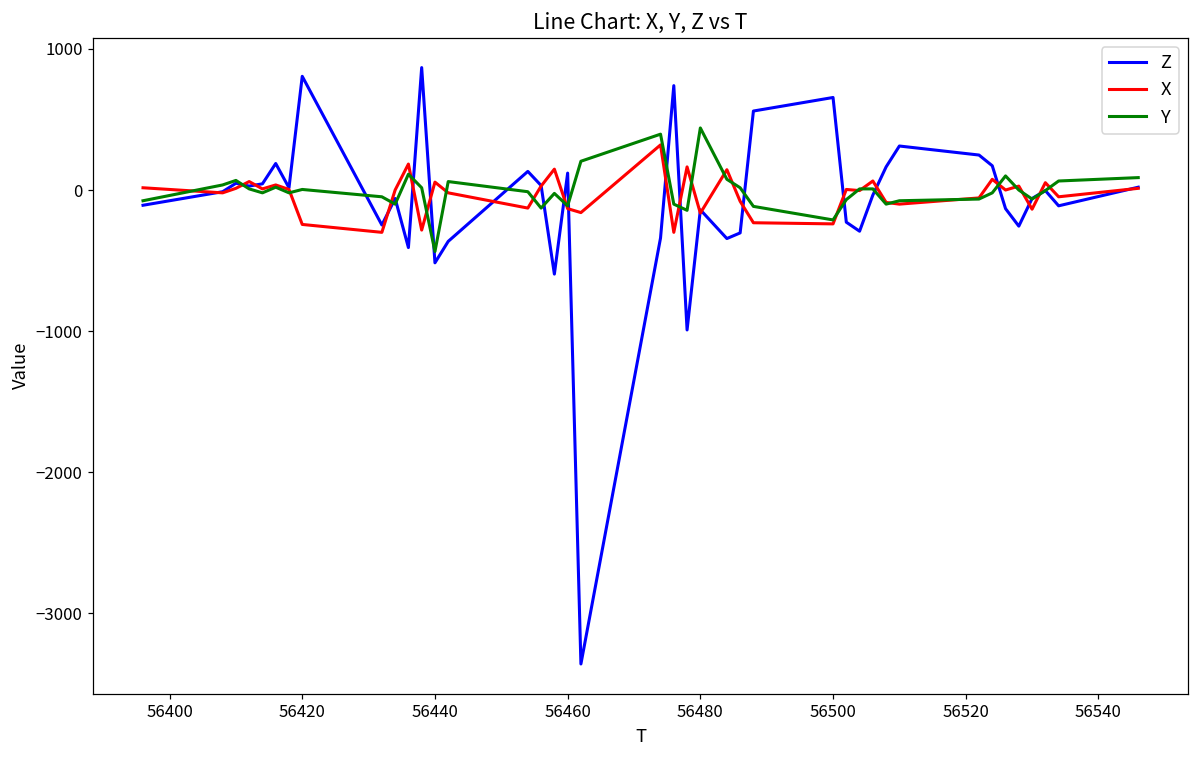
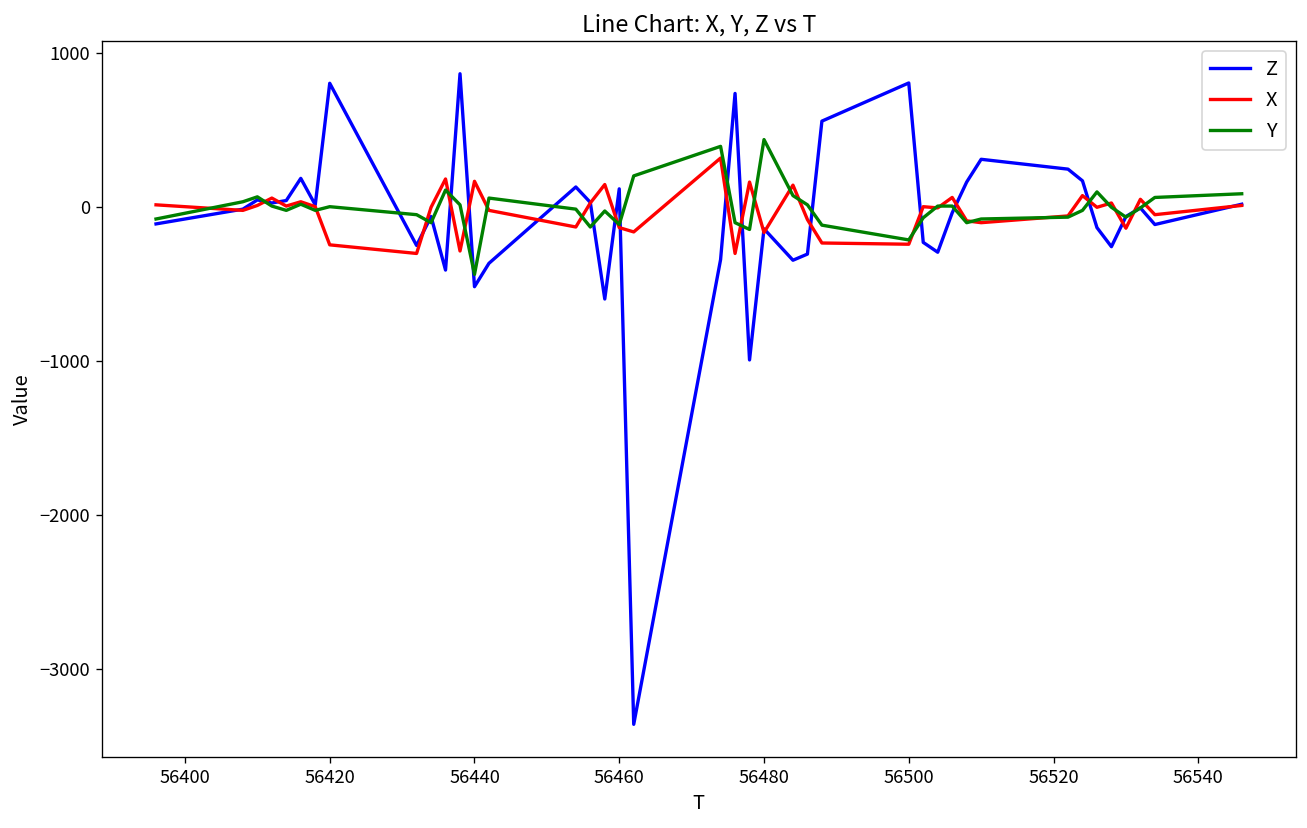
  {
    "Z": {
      "56420": 810,
      "56440": -520,
      "56460": 120,
      "56480": -140,
-     "56500": 660
+     "56500": 810
    },
    "X": {
      "56420": -240,
-     "56440": 60,
+     "56440": 170,
      "56460": -130,
      "56480": -160,
      "56500": -240
    },
    "Y": {
      "56420": 0,
      "56440": -440,
      "56460": -110,
      "56480": 440,
      "56500": -210
    }
  }
